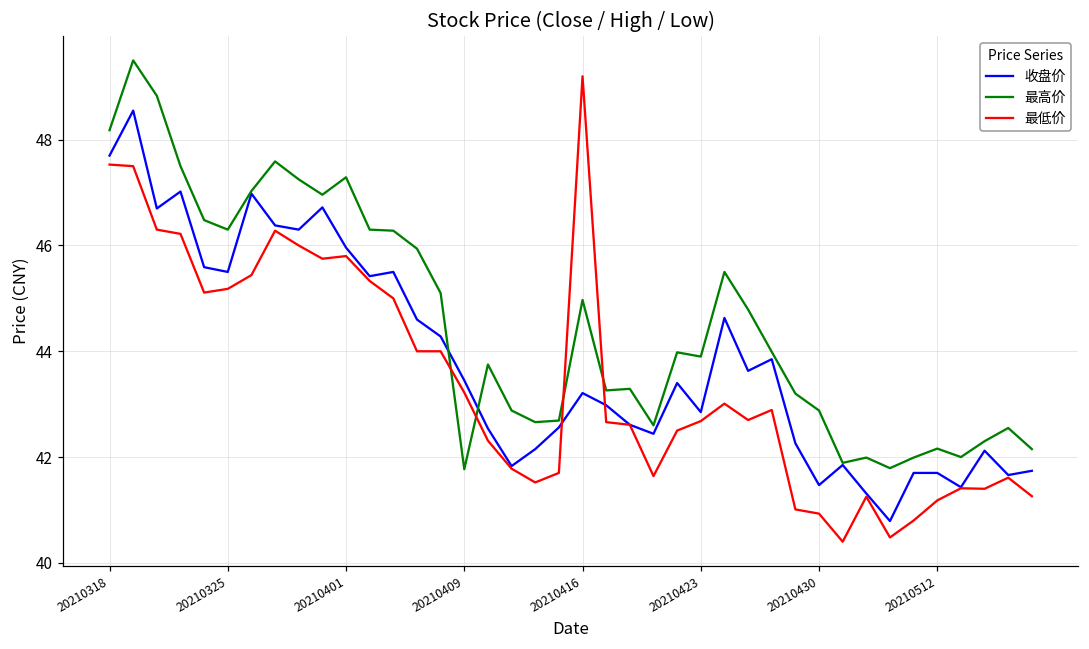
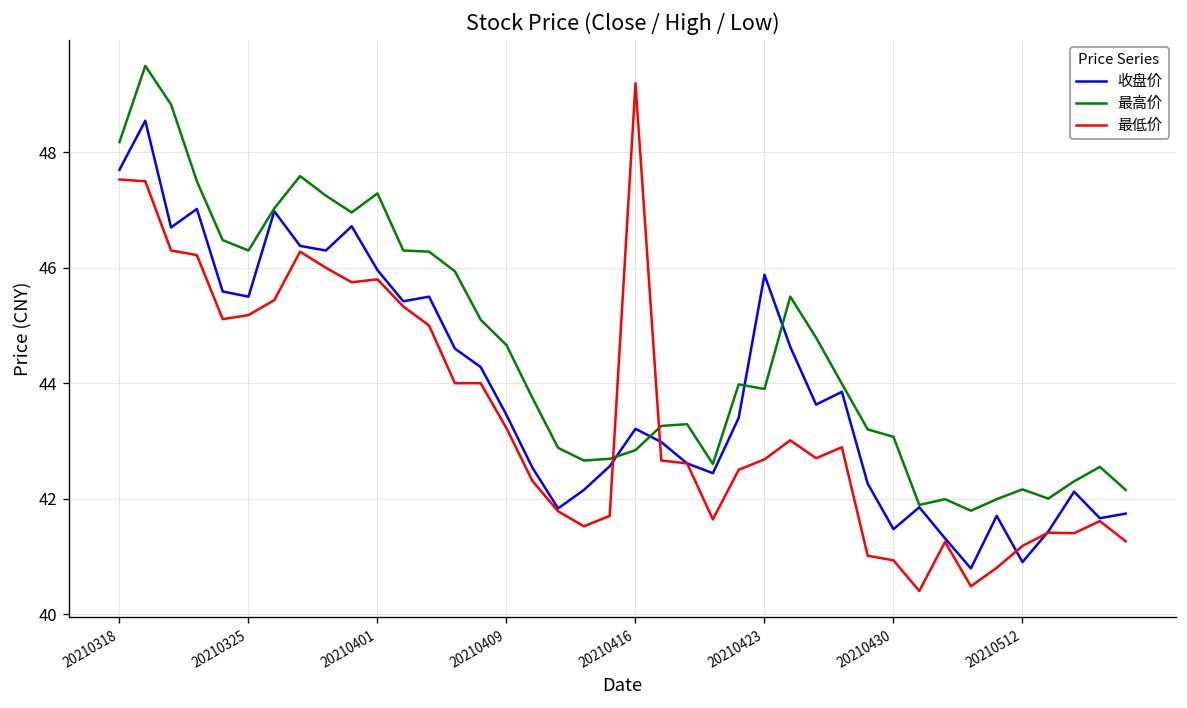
  {
    "收盘价": {
      "20210318": 47.7,
      "20210325": 45.5,
      "20210401": 46.0,
      "20210409": 43.5,
      "20210416": 43.2,
-     "20210423": 42.9,
+     "20210423": 45.9,
      "20210430": 41.5,
-     "20210512": 41.7
+     "20210512": 40.9
    },
    "最高价": {
      "20210318": 48.2,
      "20210325": 46.3,
      "20210401": 47.3,
-     "20210409": 41.8,
-     "20210416": 45.0,
+     "20210409": 44.7,
+     "20210416": 42.8,
      "20210423": 43.9,
-     "20210430": 42.9,
+     "20210430": 43.1,
      "20210512": 42.2
    },
    "最低价": {
      "20210318": 47.5,
      "20210325": 45.2,
      "20210401": 45.8,
      "20210409": 43.2,
      "20210416": 49.2,
      "20210423": 42.7,
      "20210430": 40.9,
      "20210512": 41.2
    }
  }
